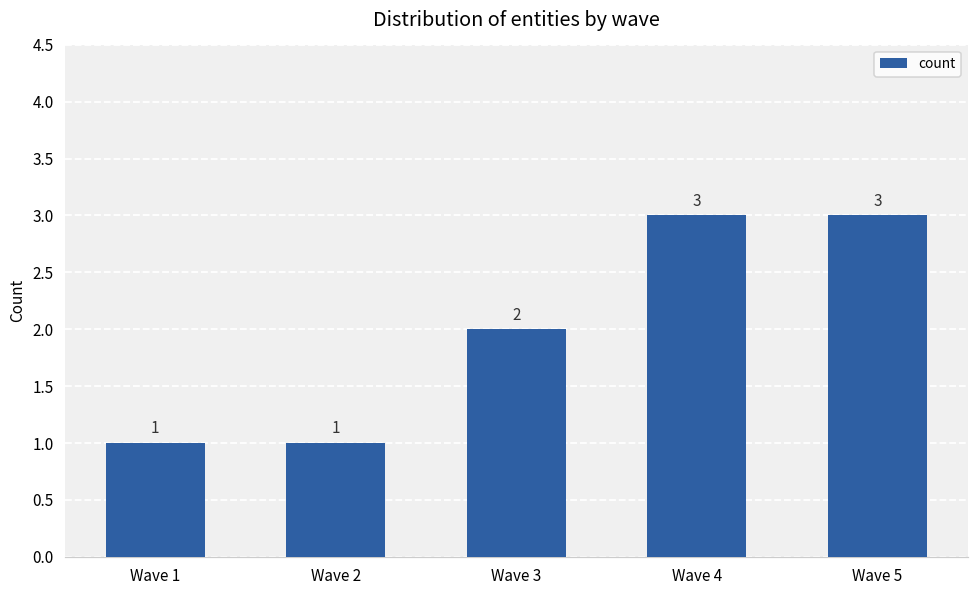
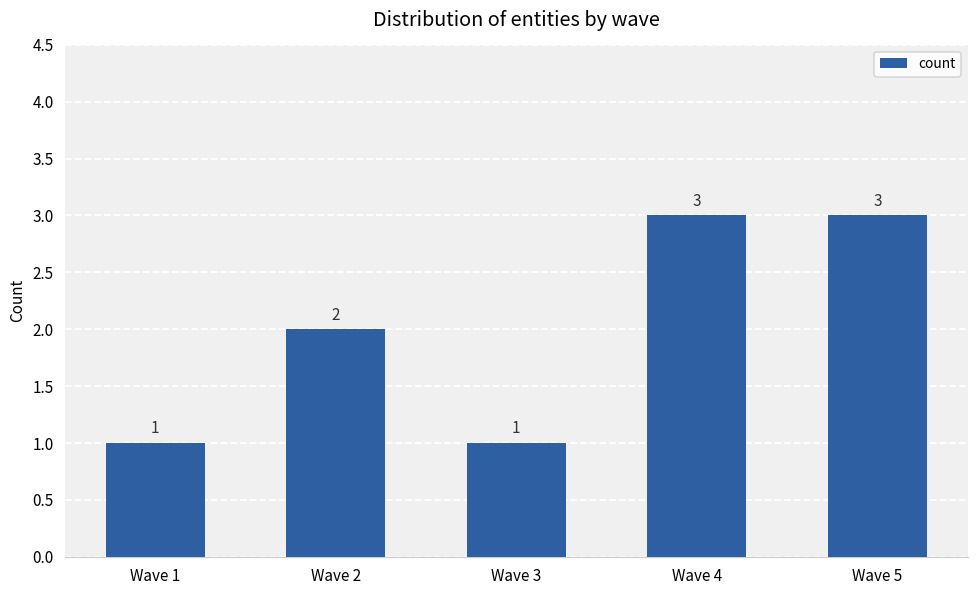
  {
    "Wave 1": 1,
-   "Wave 2": 1,
-   "Wave 3": 2,
+   "Wave 2": 2,
+   "Wave 3": 1,
    "Wave 4": 3,
    "Wave 5": 3
  }
